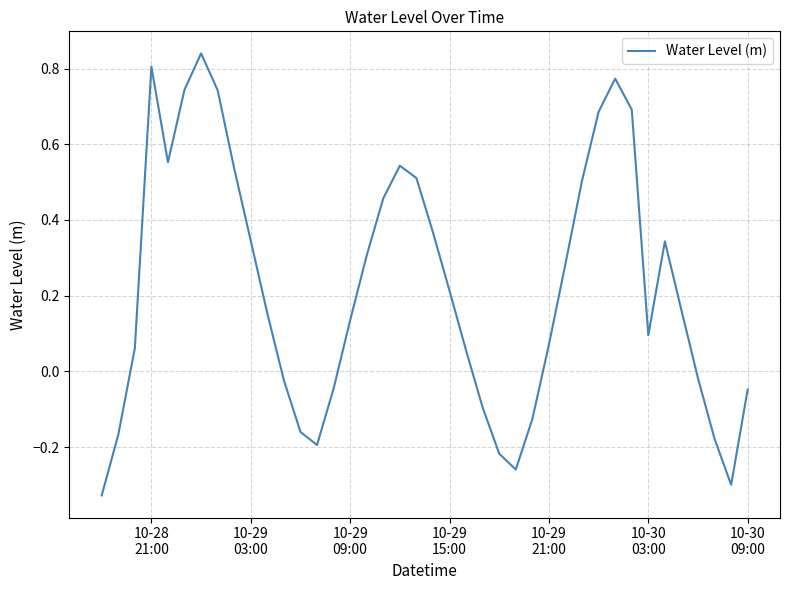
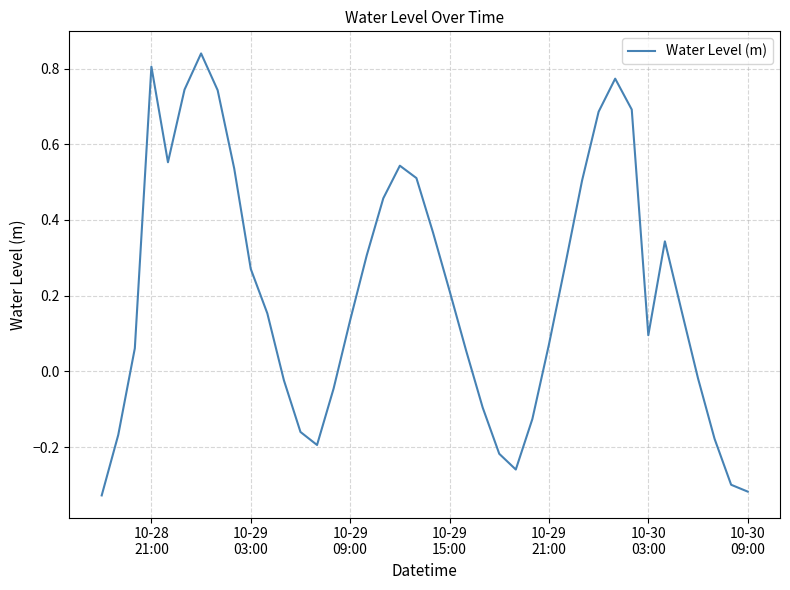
  {
    "10-28 21:00": 0.80,
-   "10-29 03:00": 0.34,
+   "10-29 03:00": 0.27,
    "10-29 09:00": 0.14,
    "10-29 15:00": 0.21,
    "10-29 21:00": 0.07,
    "10-30 03:00": 0.10,
-   "10-30 09:00": -0.05
+   "10-30 09:00": -0.32
  }
